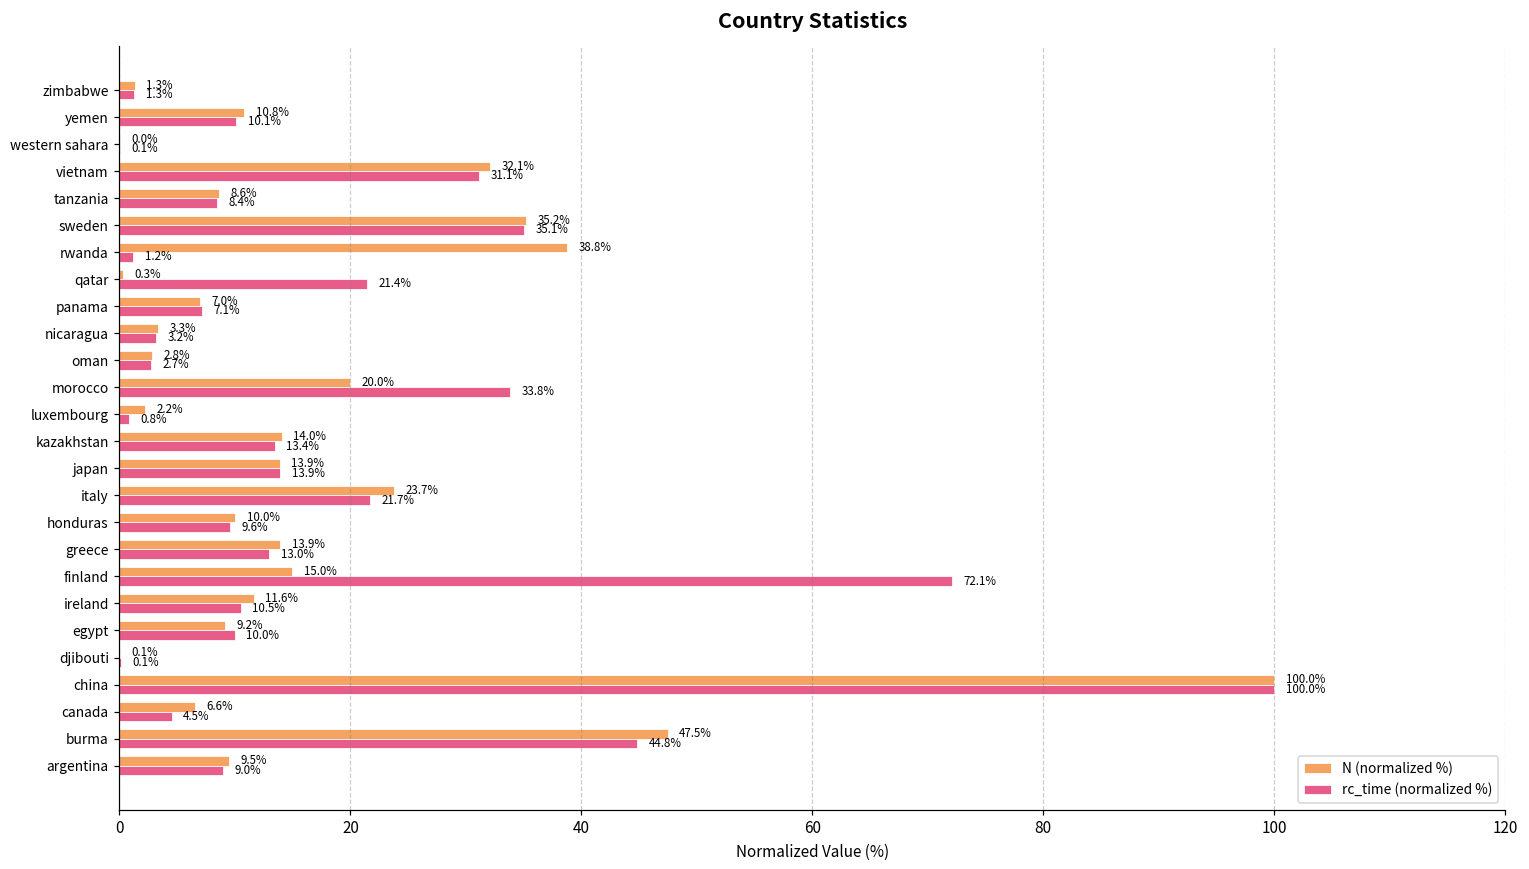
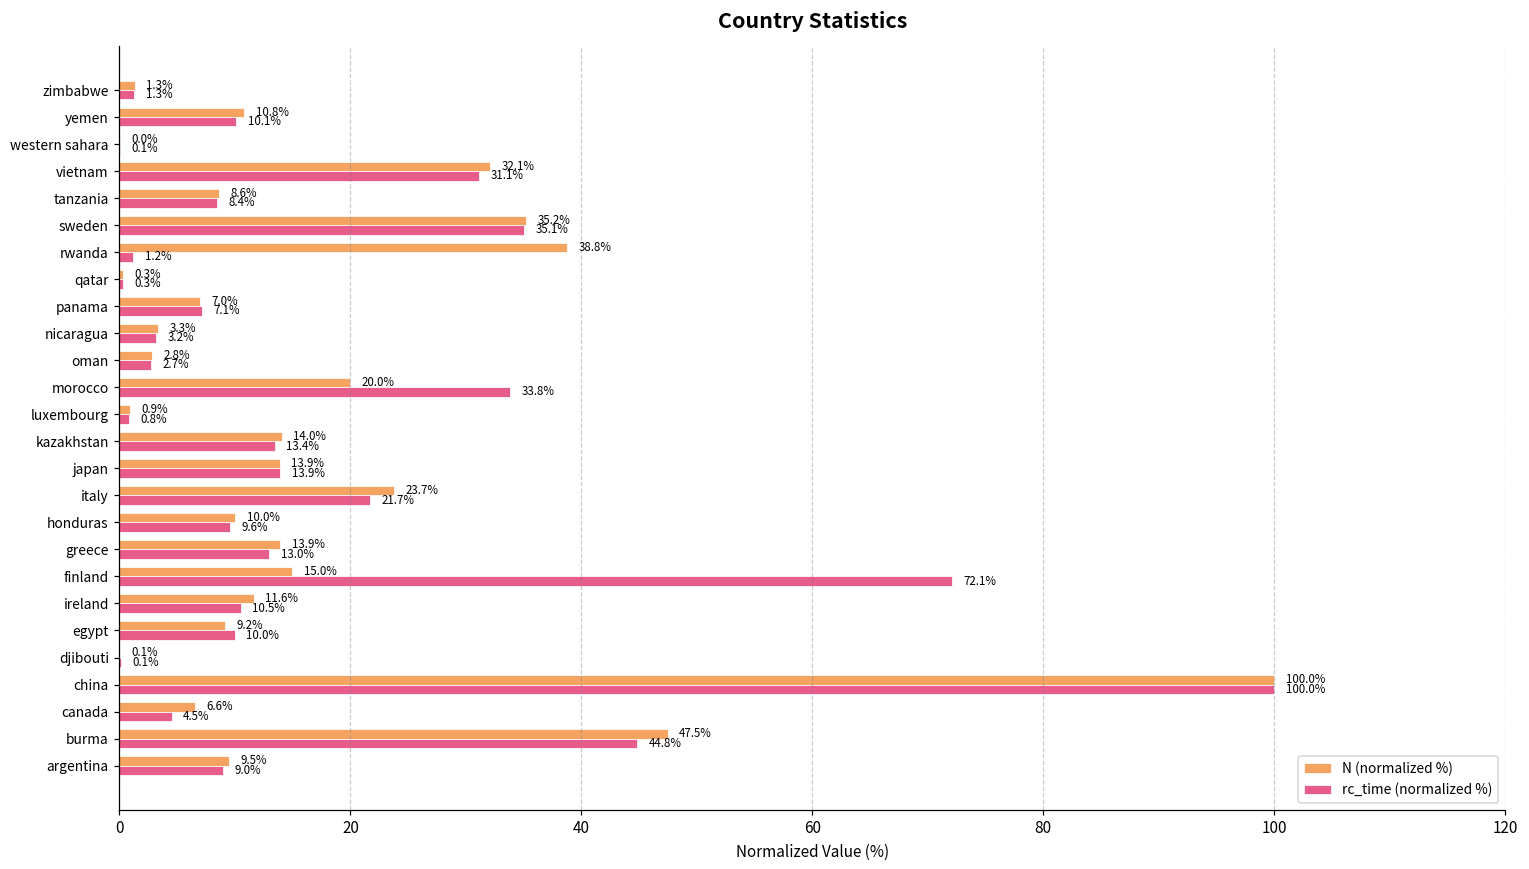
  {
    "N (normalized %)": {
      "zimbabwe": "1.3%",
      "yemen": "10.8%",
      "western sahara": "0.0%",
      "vietnam": "32.1%",
      "tanzania": "8.6%",
      "sweden": "35.2%",
      "rwanda": "38.8%",
      "qatar": "0.3%",
      "panama": "7.0%",
      "nicaragua": "3.3%",
      "oman": "2.8%",
      "morocco": "20.0%",
-     "luxembourg": "2.2%",
+     "luxembourg": "0.9%",
      "kazakhstan": "14.0%",
      "japan": "13.9%",
      "italy": "23.7%",
      "honduras": "10.0%",
      "greece": "13.9%",
      "finland": "15.0%",
      "ireland": "11.6%",
      "egypt": "9.2%",
      "djibouti": "0.1%",
      "china": "100.0%",
      "canada": "6.6%",
      "burma": "47.5%",
      "argentina": "9.5%"
    },
    "rc_time (normalized %)": {
      "zimbabwe": "1.3%",
      "yemen": "10.1%",
      "western sahara": "0.1%",
      "vietnam": "31.1%",
      "tanzania": "8.4%",
      "sweden": "35.1%",
      "rwanda": "1.2%",
-     "qatar": "21.4%",
+     "qatar": "0.3%",
      "panama": "7.1%",
      "nicaragua": "3.2%",
      "oman": "2.7%",
      "morocco": "33.8%",
      "luxembourg": "0.8%",
      "kazakhstan": "13.4%",
      "japan": "13.9%",
      "italy": "21.7%",
      "honduras": "9.6%",
      "greece": "13.0%",
      "finland": "72.1%",
      "ireland": "10.5%",
      "egypt": "10.0%",
      "djibouti": "0.1%",
      "china": "100.0%",
      "canada": "4.5%",
      "burma": "44.8%",
      "argentina": "9.0%"
    }
  }
